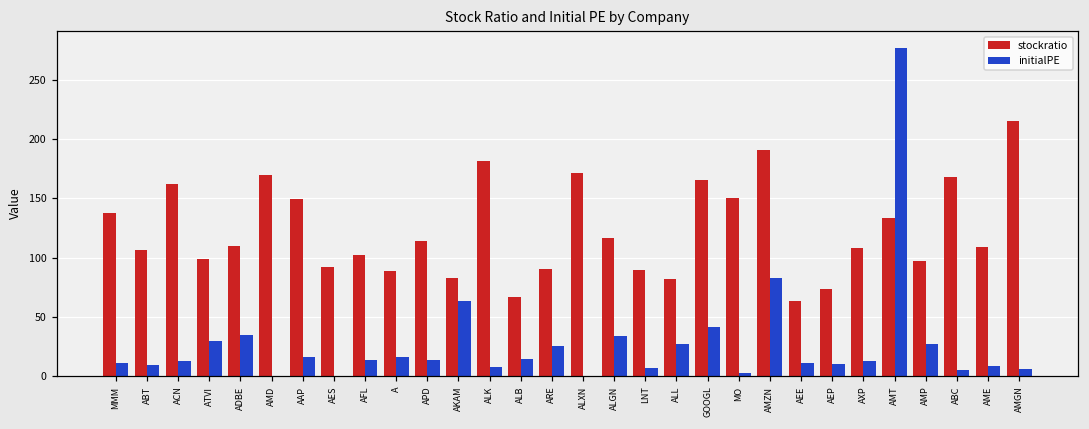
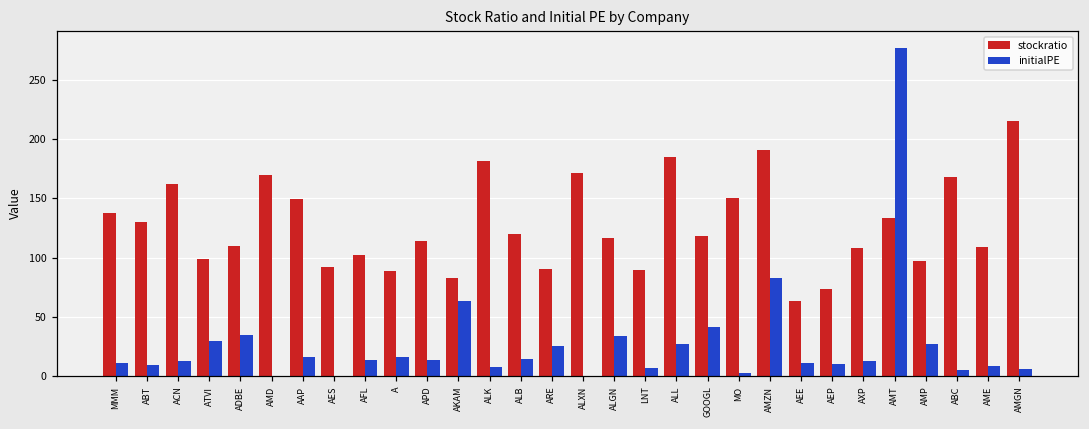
  {
    "stockratio": {
      "MMM": 137,
-     "ABT": 106,
+     "ABT": 130,
      "ACN": 162,
      "ATVI": 99,
      "ADBE": 110,
      "AMD": 170,
      "AAP": 150,
      "AES": 92,
      "AFL": 102,
      "A": 88,
      "APD": 114,
      "AKAM": 83,
      "ALK": 182,
-     "ALB": 67,
+     "ALB": 120,
      "ARE": 90,
      "ALXN": 171,
      "ALGN": 117,
      "LNT": 90,
-     "ALL": 82,
-     "GOOGL": 166,
+     "ALL": 185,
+     "GOOGL": 118,
      "MO": 151,
      "AMZN": 191,
      "AEE": 63,
      "AEP": 73,
      "AXP": 108,
      "AMT": 134,
      "AMP": 97,
      "ABC": 168,
      "AME": 109,
      "AMGN": 215
    },
    "initialPE": {
      "MMM": 10,
      "ABT": 9,
      "ACN": 13,
      "ATVI": 30,
      "ADBE": 35,
      "AMD": 0,
      "AAP": 16,
      "AES": 0,
      "AFL": 14,
      "A": 16,
      "APD": 14,
      "AKAM": 63,
      "ALK": 7,
      "ALB": 14,
      "ARE": 26,
      "ALXN": 0,
      "ALGN": 33,
      "LNT": 6,
      "ALL": 27,
      "GOOGL": 41,
      "MO": 2,
      "AMZN": 83,
      "AEE": 10,
      "AEP": 10,
      "AXP": 12,
      "AMT": 278,
      "AMP": 27,
      "ABC": 5,
      "AME": 9,
      "AMGN": 6
    }
  }
